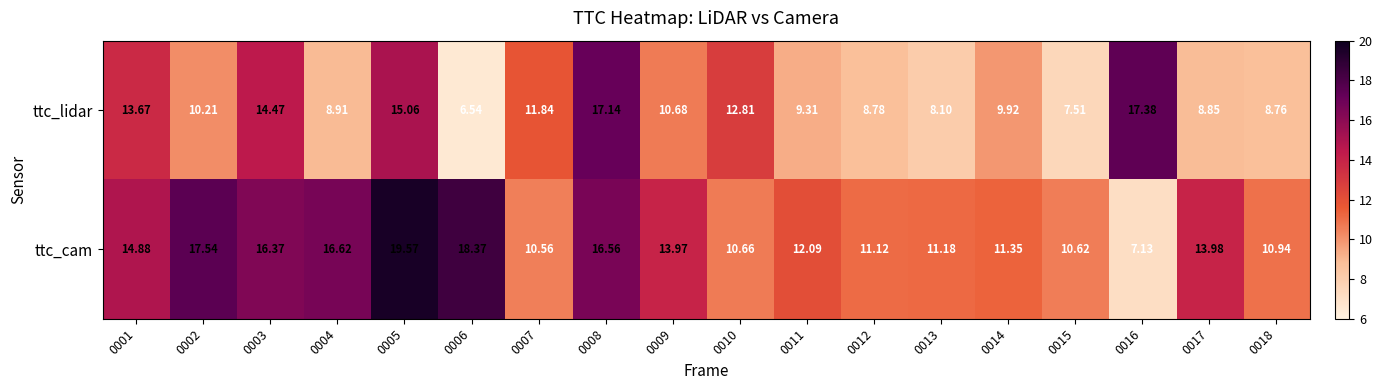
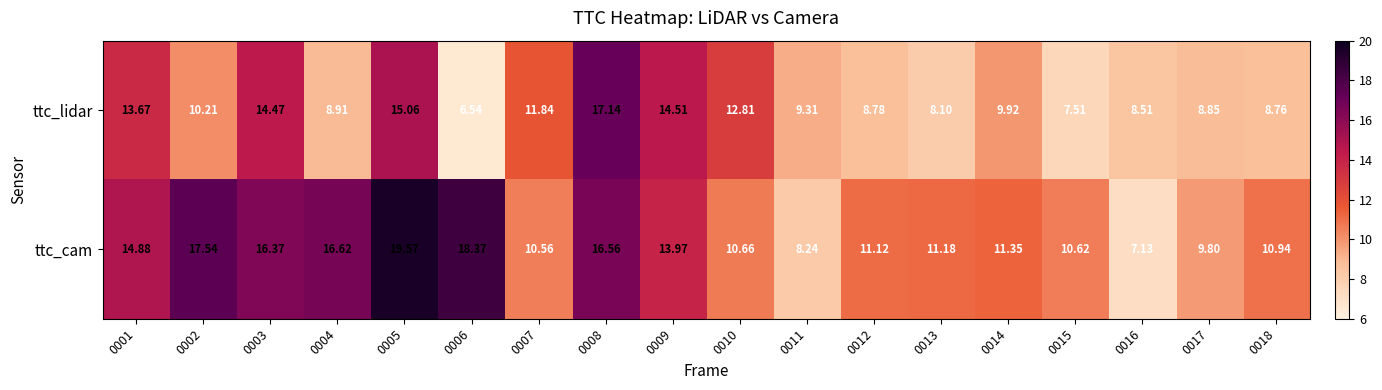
  {
    "ttc_lidar": {
      "0001": 13.67,
      "0002": 10.21,
      "0003": 14.47,
      "0004": 8.91,
      "0005": 15.06,
      "0007": 11.84,
      "0008": 17.14,
-     "0009": 10.68,
+     "0009": 14.51,
      "0010": 12.81,
      "0011": 9.31,
      "0012": 8.78,
      "0013": 8.10,
      "0014": 9.92,
      "0015": 7.51,
-     "0016": 17.38,
+     "0016": 8.51,
      "0017": 8.85,
      "0018": 8.76
    },
    "ttc_cam": {
      "0001": 14.88,
      "0002": 17.54,
      "0003": 16.37,
      "0004": 16.62,
      "0006": 18.37,
      "0007": 10.56,
      "0008": 16.56,
      "0009": 13.97,
      "0010": 10.66,
-     "0011": 12.09,
+     "0011": 8.24,
      "0012": 11.12,
      "0013": 11.18,
      "0014": 11.35,
      "0015": 10.62,
      "0016": 7.13,
-     "0017": 13.98,
+     "0017": 9.80,
      "0018": 10.94
    }
  }
